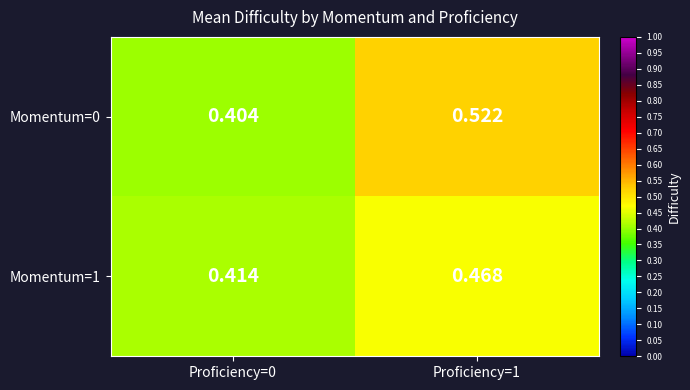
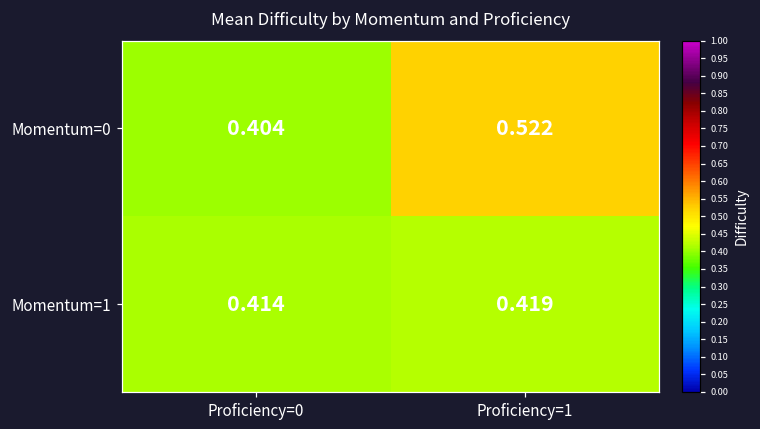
  {
    "Momentum=0": {
      "Proficiency=0": 0.404,
      "Proficiency=1": 0.522
    },
    "Momentum=1": {
      "Proficiency=0": 0.414,
-     "Proficiency=1": 0.468
+     "Proficiency=1": 0.419
    }
  }
